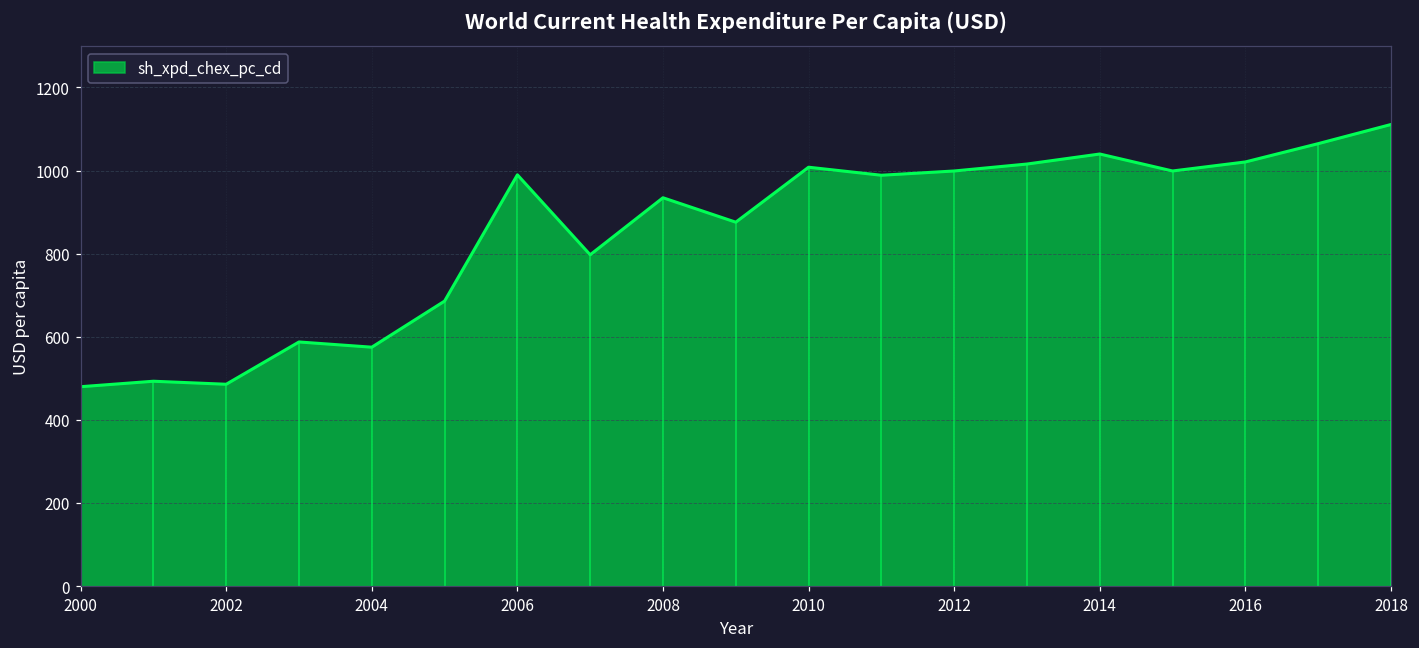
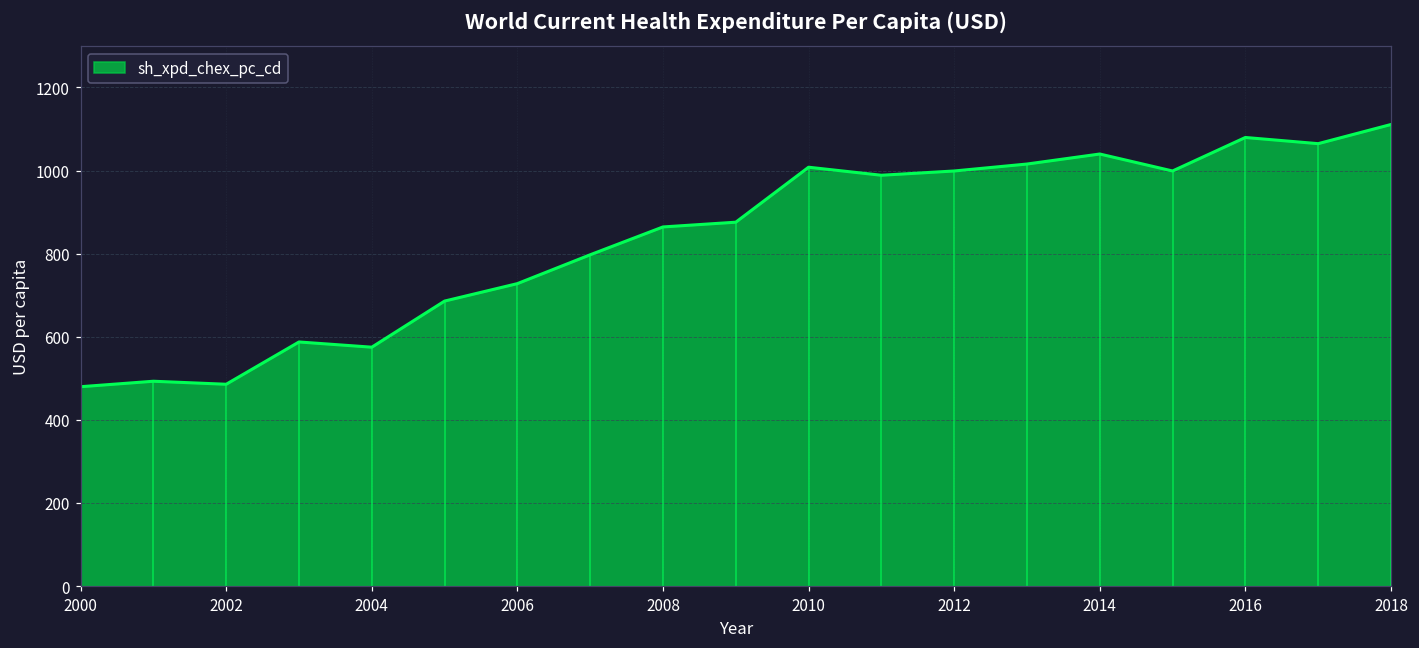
  {
    "2000": 480,
    "2002": 490,
    "2004": 570,
-   "2006": 990,
-   "2008": 930,
+   "2006": 730,
+   "2008": 860,
    "2010": 1010,
    "2012": 1000,
    "2014": 1040,
-   "2016": 1020,
+   "2016": 1080,
    "2018": 1110
  }
